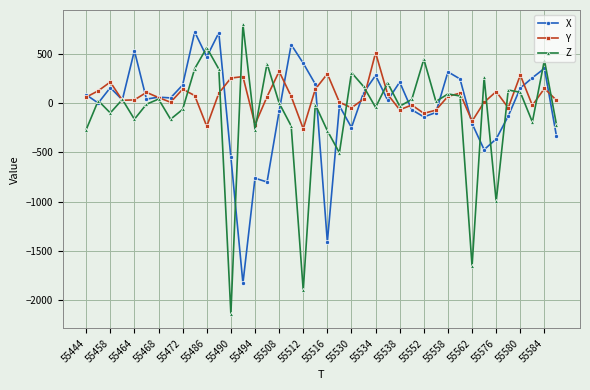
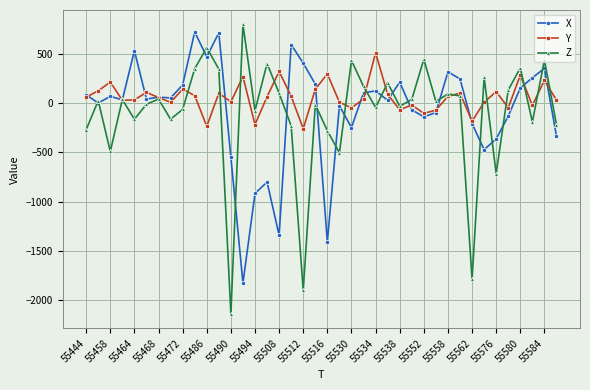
  {
    "X": {
-     "55458": 200,
+     "55458": 100,
      "55464": 500,
      "55472": 200,
      "55486": 500,
      "55490": -500,
-     "55494": -800,
-     "55508": -100,
+     "55494": -900,
+     "55508": -1300,
      "55512": 400,
      "55516": -1400,
      "55530": -200,
-     "55534": 300,
+     "55534": 100,
      "55538": 200,
      "55552": -100,
      "55558": 300,
      "55576": -400,
      "55580": 200,
      "55584": 400
    },
    "Y": {
      "55458": 200,
      "55464": 0,
      "55472": 100,
      "55486": -200,
-     "55490": 300,
+     "55490": 0,
      "55494": -200,
      "55508": 300,
      "55512": -300,
      "55516": 300,
      "55530": 0,
      "55534": 500,
      "55538": -100,
      "55552": -100,
      "55576": 100,
      "55580": 300,
-     "55584": 100
+     "55584": 200
    },
    "Z": {
      "55444": -300,
-     "55458": -100,
+     "55458": -500,
      "55464": -200,
      "55472": -100,
      "55486": 600,
      "55490": -2100,
-     "55494": -300,
-     "55508": 0,
+     "55494": -100,
+     "55508": 100,
      "55512": -1900,
      "55516": -300,
-     "55530": 300,
+     "55530": 400,
      "55534": 0,
      "55538": 0,
      "55552": 400,
-     "55562": -1700,
-     "55576": -1000,
-     "55580": 100
+     "55562": -1800,
+     "55576": -700,
+     "55580": 400
    }
  }
